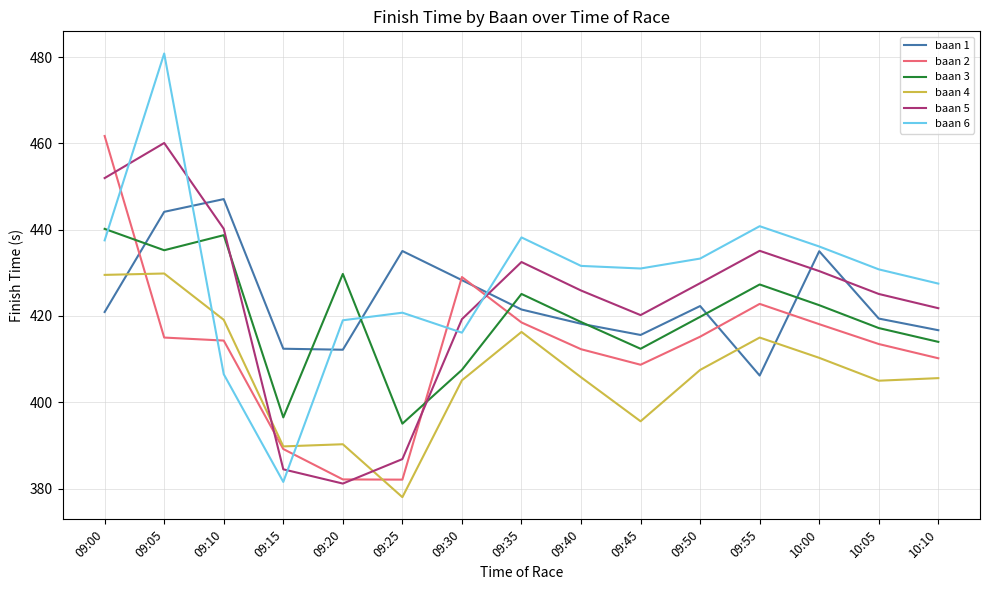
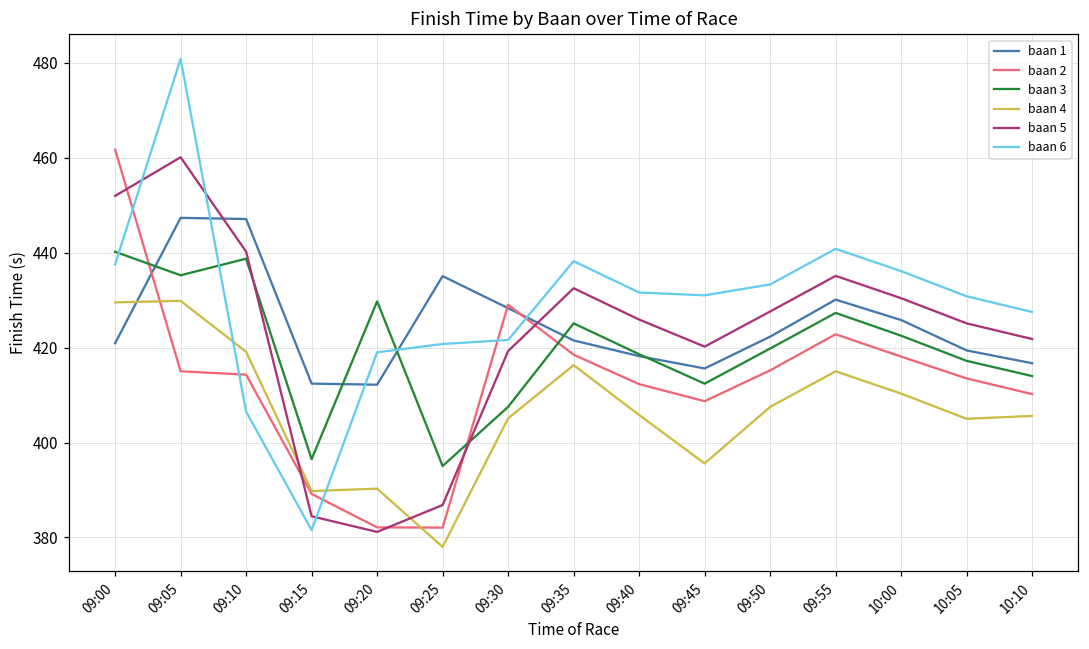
  {
    "baan 1": {
      "09:00": 421,
-     "09:05": 444,
+     "09:05": 447,
      "09:10": 447,
      "09:15": 412,
      "09:20": 412,
      "09:25": 435,
      "09:30": 428,
      "09:35": 422,
      "09:45": 416,
      "09:50": 422,
-     "09:55": 406,
-     "10:00": 435,
+     "09:55": 430,
+     "10:00": 426,
      "10:05": 419,
      "10:10": 417
    },
    "baan 2": {
      "09:00": 462,
      "09:05": 415,
      "09:10": 414,
      "09:15": 389,
      "09:20": 382,
      "09:25": 382,
      "09:30": 429,
      "09:35": 419,
      "09:40": 412,
      "09:45": 409,
      "09:50": 415,
      "09:55": 423,
      "10:00": 418,
      "10:05": 414,
      "10:10": 410
    },
    "baan 3": {
      "09:00": 440,
      "09:05": 435,
      "09:10": 439,
      "09:15": 397,
      "09:20": 430,
      "09:25": 395,
      "09:30": 408,
      "09:35": 425,
      "09:45": 412,
      "09:50": 420,
      "09:55": 427,
      "10:00": 423,
      "10:05": 417,
      "10:10": 414
    },
    "baan 4": {
      "09:00": 430,
      "09:05": 430,
      "09:10": 419,
      "09:15": 390,
      "09:20": 390,
      "09:25": 378,
      "09:30": 405,
      "09:35": 416,
      "09:40": 406,
      "09:45": 396,
      "09:50": 408,
      "09:55": 415,
      "10:00": 410,
      "10:05": 405,
      "10:10": 406
    },
    "baan 5": {
      "09:00": 452,
      "09:05": 460,
      "09:10": 440,
      "09:15": 384,
      "09:20": 381,
      "09:25": 387,
      "09:30": 419,
      "09:35": 433,
      "09:40": 426,
      "09:45": 420,
      "09:50": 428,
      "09:55": 435,
      "10:00": 430,
      "10:05": 425,
      "10:10": 422
    },
    "baan 6": {
      "09:00": 438,
      "09:05": 481,
      "09:10": 407,
      "09:15": 382,
      "09:20": 419,
      "09:25": 421,
-     "09:30": 416,
+     "09:30": 422,
      "09:35": 438,
      "09:40": 432,
      "09:45": 431,
      "09:50": 433,
      "09:55": 441,
      "10:00": 436,
      "10:05": 431,
      "10:10": 428
    }
  }
